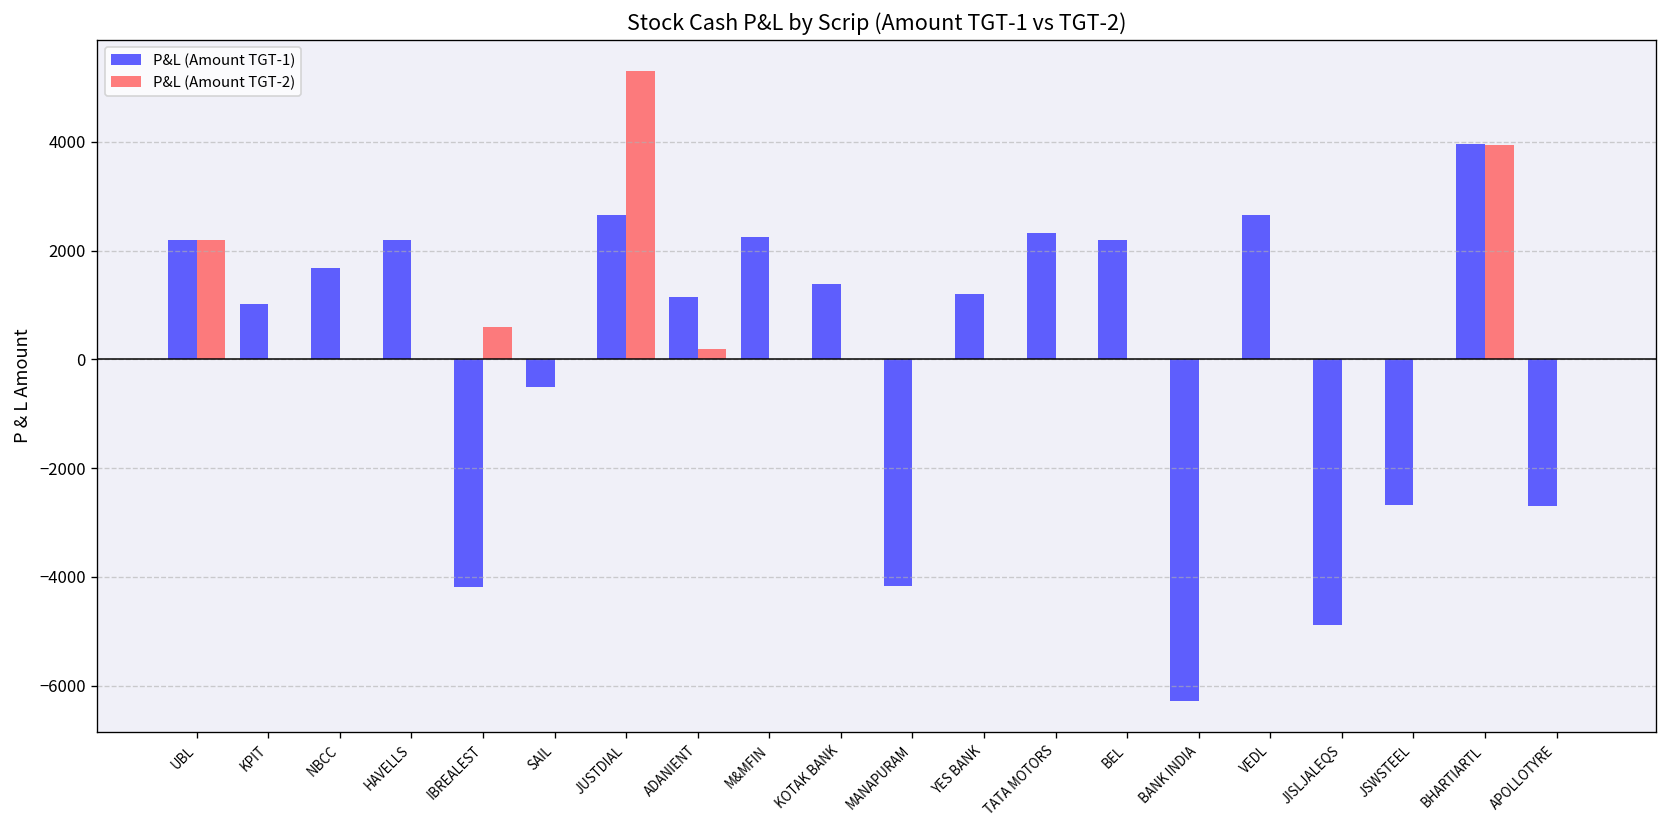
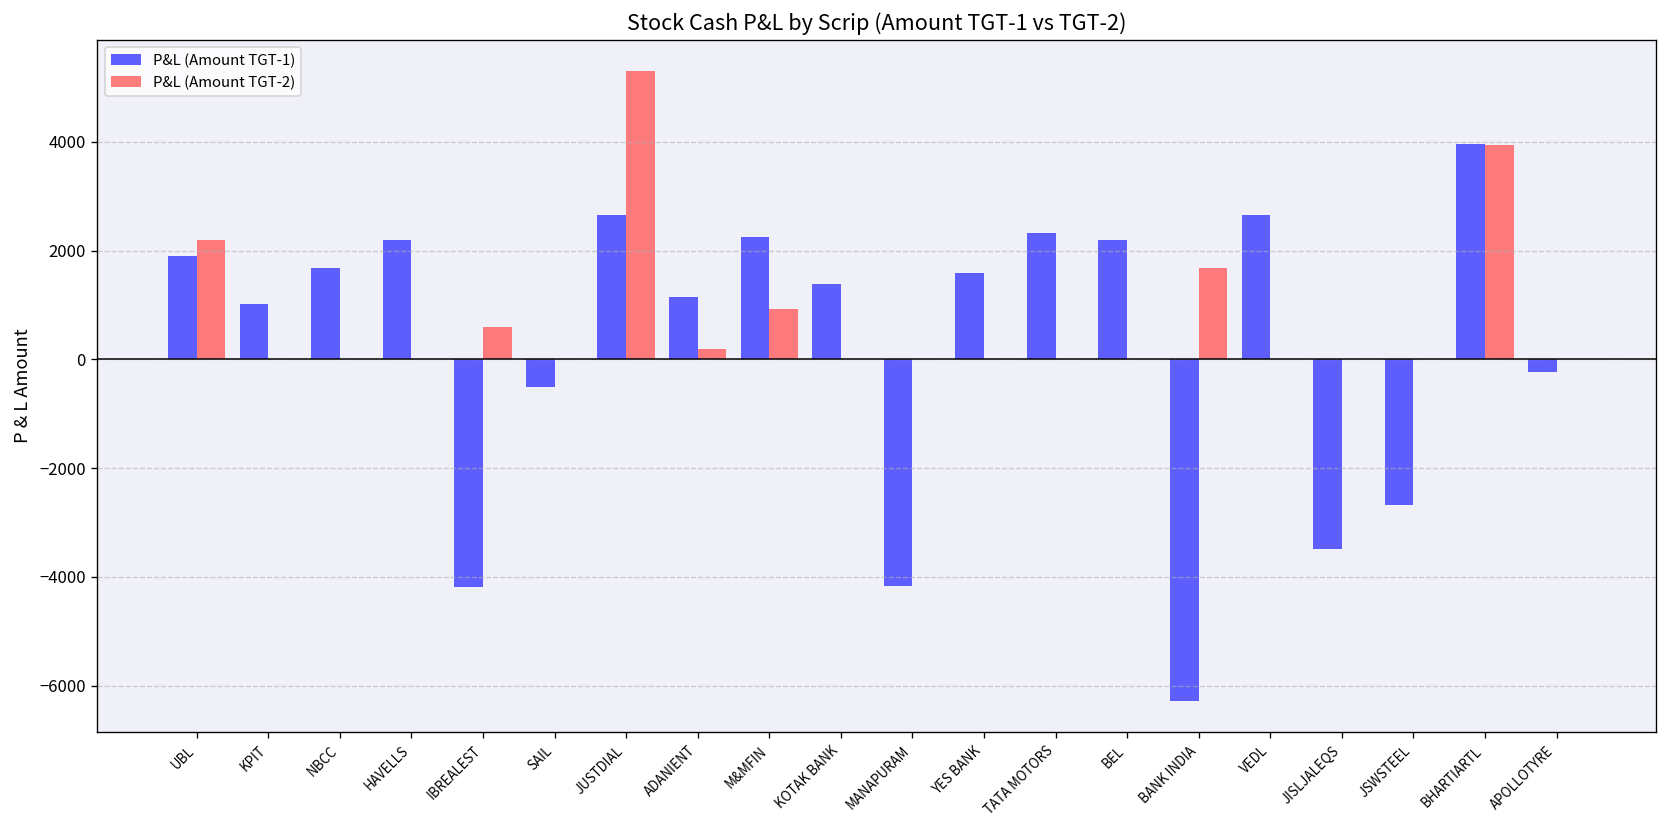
  {
    "P&L (Amount TGT-1)": {
-     "UBL": 2200,
+     "UBL": 1900,
      "KPIT": 1000,
      "NBCC": 1700,
      "HAVELLS": 2200,
      "IBREALEST": -4200,
      "SAIL": -500,
      "JUSTDIAL": 2700,
      "ADANIENT": 1200,
      "M&MFIN": 2300,
      "KOTAK BANK": 1400,
      "MANAPURAM": -4200,
-     "YES BANK": 1200,
+     "YES BANK": 1600,
      "TATA MOTORS": 2300,
      "BEL": 2200,
      "BANK INDIA": -6300,
      "VEDL": 2700,
-     "JISLJALEQS": -4900,
+     "JISLJALEQS": -3500,
      "JSWSTEEL": -2700,
      "BHARTIARTL": 4000,
-     "APOLLOTYRE": -2700
+     "APOLLOTYRE": -200
    },
    "P&L (Amount TGT-2)": {
      "UBL": 2200,
      "KPIT": 0,
      "NBCC": 0,
      "HAVELLS": 0,
      "IBREALEST": 600,
      "SAIL": 0,
      "JUSTDIAL": 5300,
      "ADANIENT": 200,
-     "M&MFIN": 0,
+     "M&MFIN": 900,
      "KOTAK BANK": 0,
      "MANAPURAM": 0,
      "YES BANK": 0,
      "TATA MOTORS": 0,
      "BEL": 0,
-     "BANK INDIA": 0,
+     "BANK INDIA": 1700,
      "VEDL": 0,
      "JISLJALEQS": 0,
      "JSWSTEEL": 0,
      "BHARTIARTL": 4000,
      "APOLLOTYRE": 0
    }
  }
